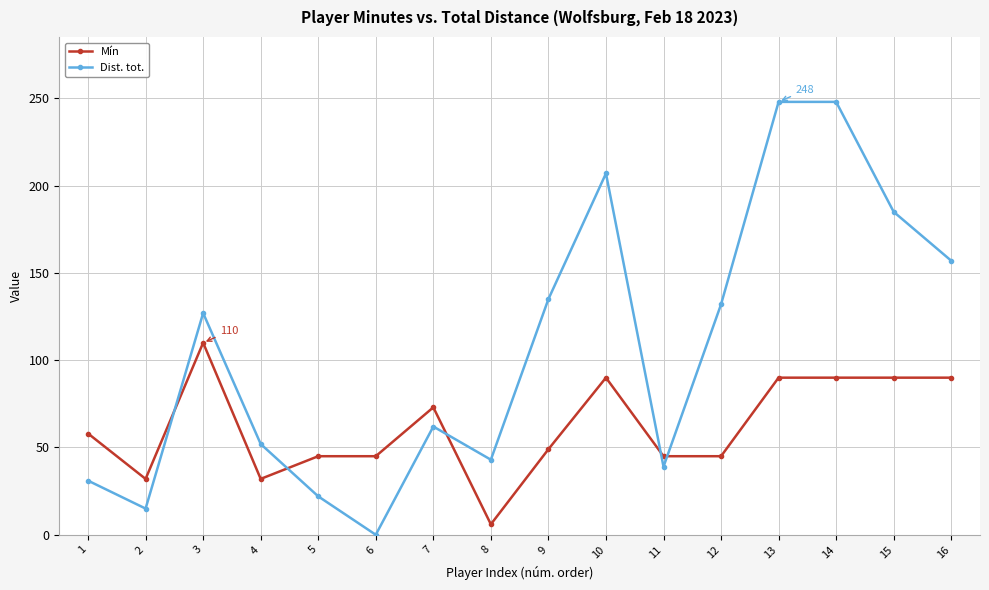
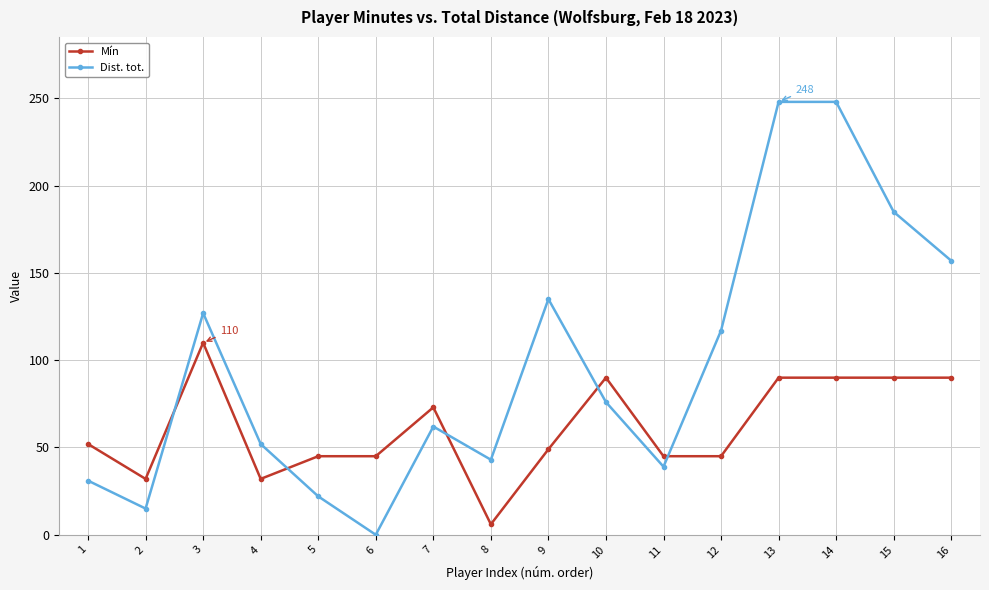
  {
    "Mín": {
-     "1": 58,
+     "1": 52,
      "2": 32,
      "4": 32,
      "5": 45,
      "6": 45,
      "7": 73,
      "8": 6,
      "9": 49,
      "10": 90,
      "11": 45,
      "12": 45,
      "13": 90,
      "14": 90,
      "15": 90,
      "16": 90
    },
    "Dist. tot.": {
      "1": 31,
      "2": 15,
      "3": 127,
      "4": 52,
      "5": 22,
      "6": 0,
      "7": 62,
      "8": 43,
      "9": 135,
-     "10": 207,
+     "10": 76,
      "11": 39,
-     "12": 132,
+     "12": 117,
      "15": 185,
      "16": 157
    }
  }
